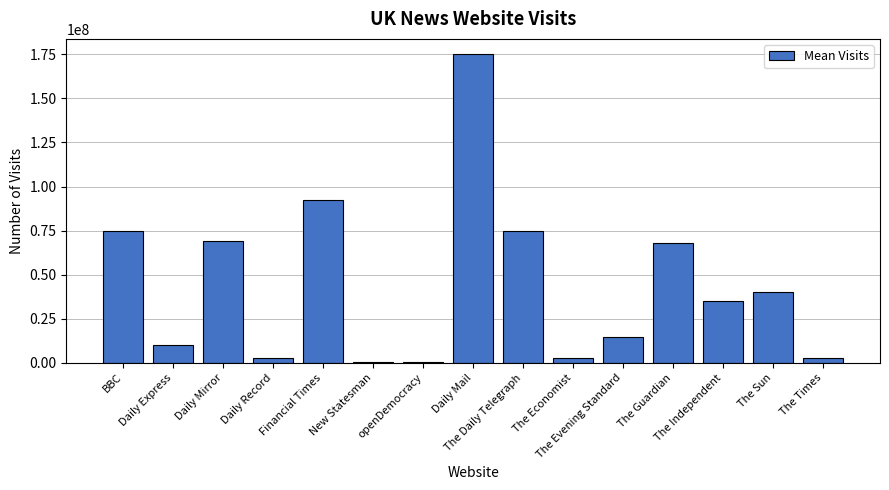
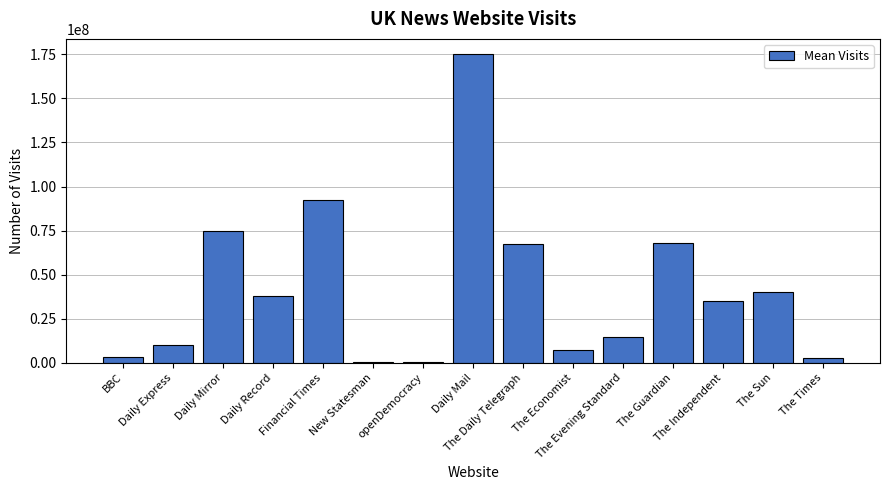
  {
-   "BBC": 75000000,
+   "BBC": 3000000,
    "Daily Express": 10000000,
-   "Daily Mirror": 69000000,
-   "Daily Record": 3000000,
+   "Daily Mirror": 75000000,
+   "Daily Record": 38000000,
    "Financial Times": 92000000,
    "Daily Mail": 175000000,
-   "The Daily Telegraph": 75000000,
-   "The Economist": 3000000,
+   "The Daily Telegraph": 68000000,
+   "The Economist": 8000000,
    "The Evening Standard": 15000000,
    "The Guardian": 68000000,
    "The Independent": 35000000,
    "The Sun": 40000000,
    "The Times": 3000000
  }
